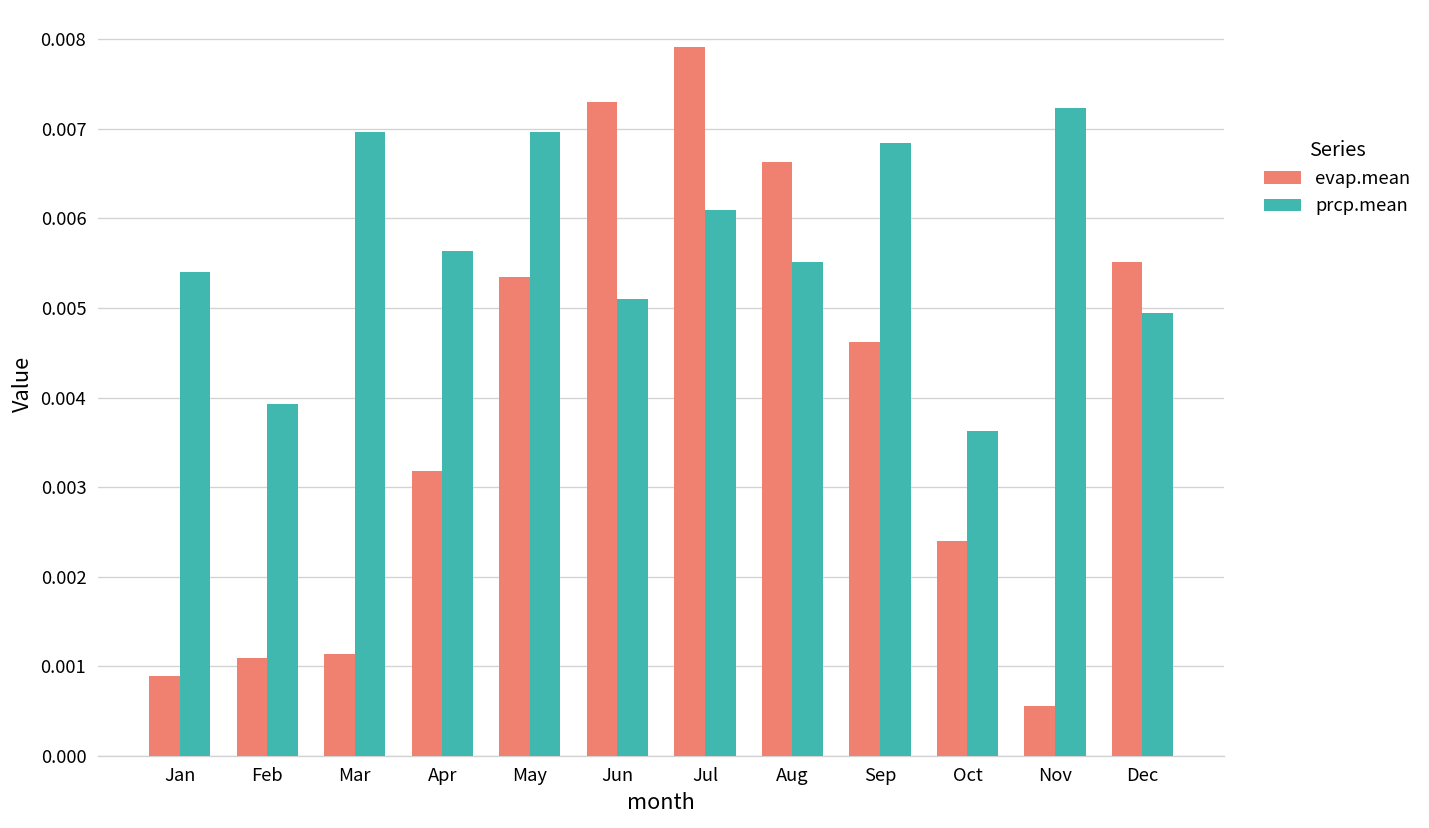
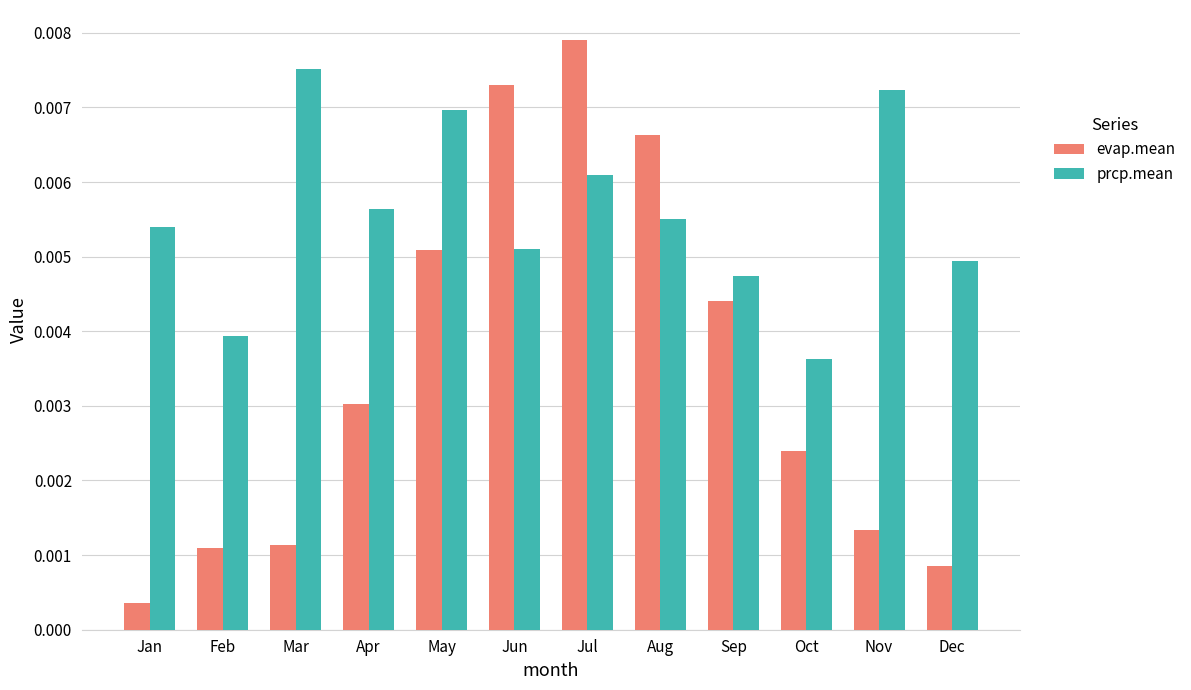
  {
    "evap.mean": {
-     "Jan": 0.0009,
+     "Jan": 0.0004,
      "Feb": 0.0011,
      "Mar": 0.0011,
-     "Apr": 0.0032,
-     "May": 0.0054,
+     "Apr": 0.0030,
+     "May": 0.0051,
      "Jun": 0.0073,
      "Jul": 0.0079,
      "Aug": 0.0066,
-     "Sep": 0.0046,
+     "Sep": 0.0044,
      "Oct": 0.0024,
-     "Nov": 0.0006,
-     "Dec": 0.0055
+     "Nov": 0.0013,
+     "Dec": 0.0009
    },
    "prcp.mean": {
      "Jan": 0.0054,
      "Feb": 0.0039,
-     "Mar": 0.0070,
+     "Mar": 0.0075,
      "Apr": 0.0056,
      "May": 0.0070,
      "Jun": 0.0051,
      "Jul": 0.0061,
      "Aug": 0.0055,
-     "Sep": 0.0068,
+     "Sep": 0.0047,
      "Oct": 0.0036,
      "Nov": 0.0072,
      "Dec": 0.0049
    }
  }
